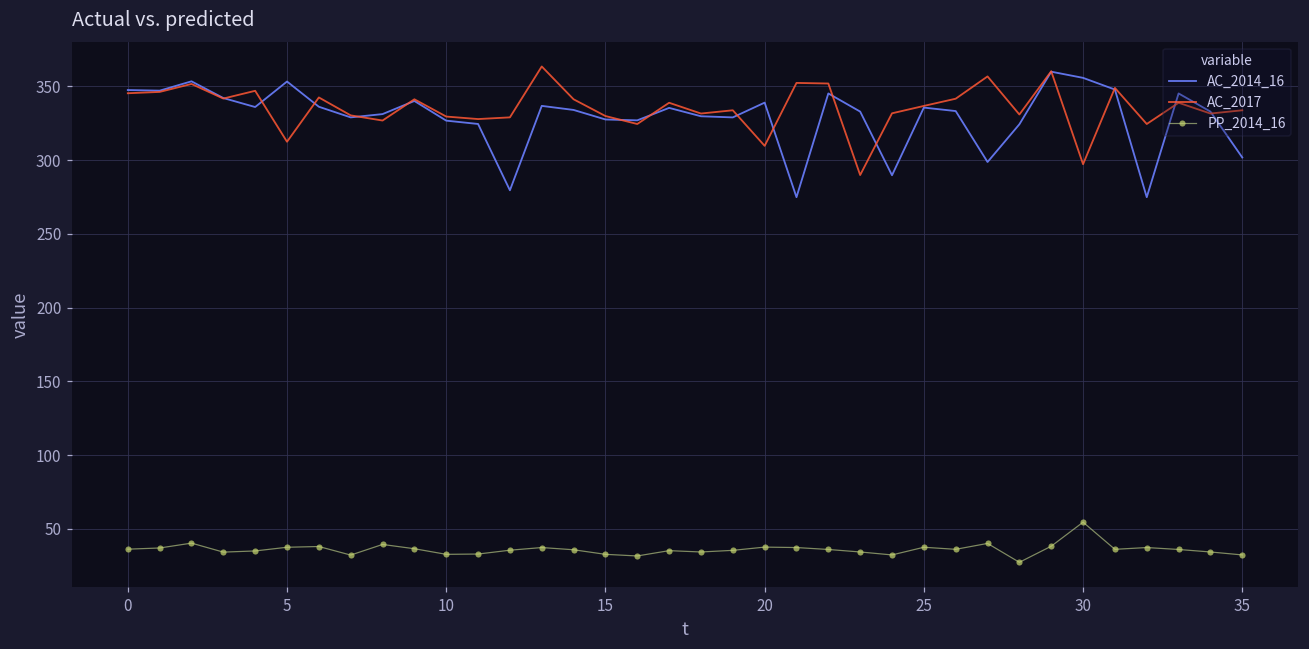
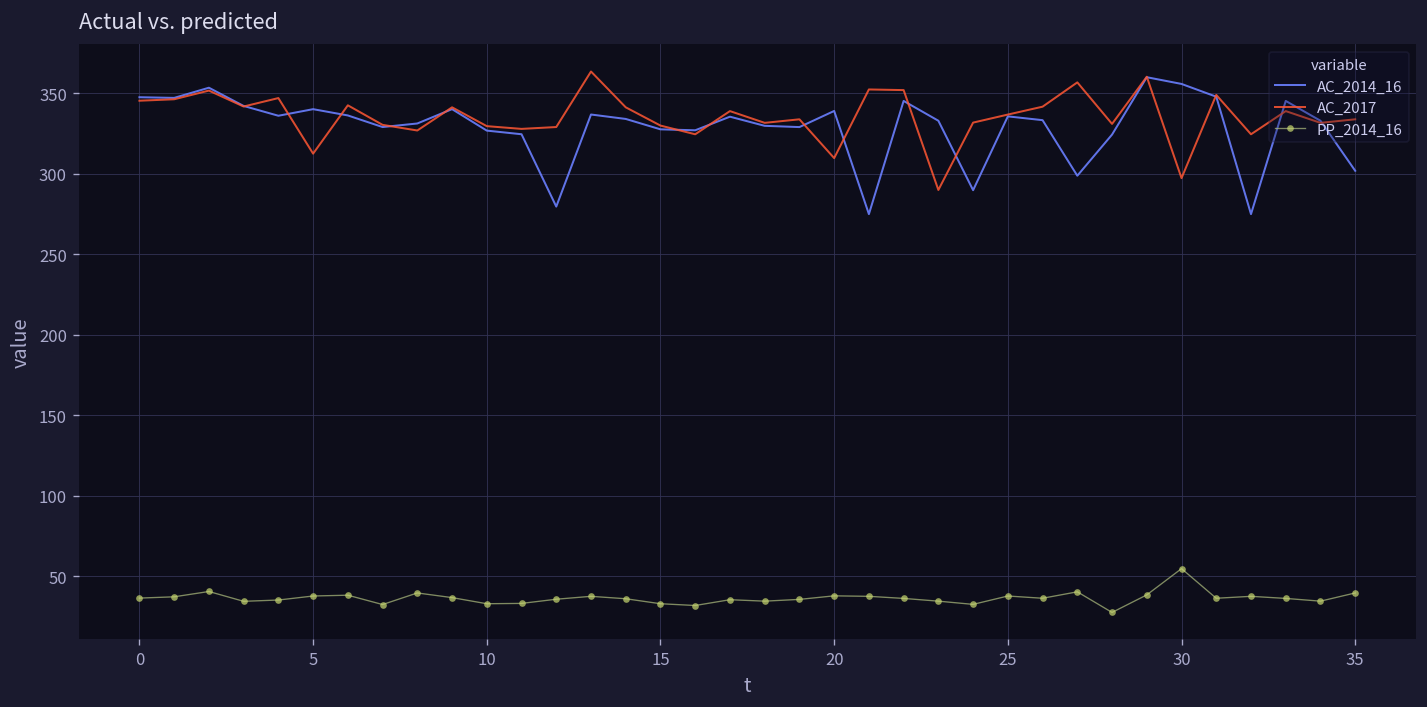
  {
    "AC_2014_16": {
      "0": 348,
-     "5": 353,
+     "5": 340,
      "10": 327,
      "15": 328,
      "20": 339,
      "30": 356,
      "35": 302
    },
    "AC_2017": {
      "0": 345,
      "5": 312,
      "10": 330,
      "15": 330,
      "20": 310,
      "30": 297
    },
    "PP_2014_16": {
      "0": 36,
      "5": 38,
      "10": 33,
      "15": 33,
      "20": 38,
      "25": 38,
      "30": 55,
-     "35": 32
+     "35": 40
    }
  }
